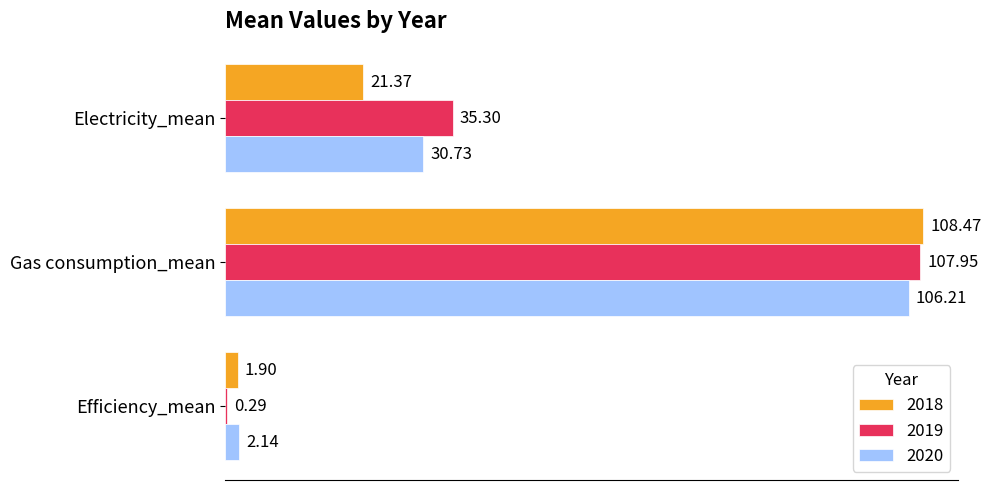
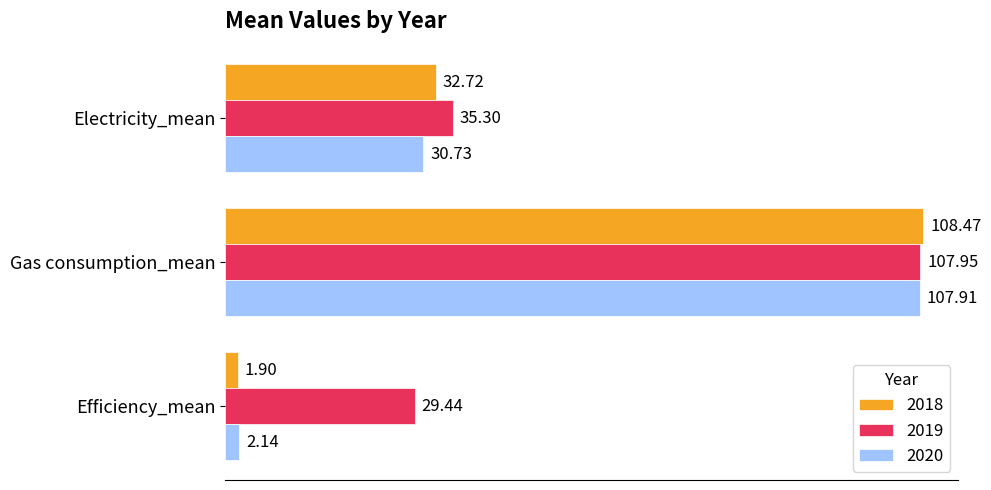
  {
    "2018": {
-     "Electricity_mean": 21.37,
+     "Electricity_mean": 32.72,
      "Gas consumption_mean": 108.47,
      "Efficiency_mean": 1.90
    },
    "2019": {
      "Electricity_mean": 35.30,
      "Gas consumption_mean": 107.95,
-     "Efficiency_mean": 0.29
+     "Efficiency_mean": 29.44
    },
    "2020": {
      "Electricity_mean": 30.73,
-     "Gas consumption_mean": 106.21,
+     "Gas consumption_mean": 107.91,
      "Efficiency_mean": 2.14
    }
  }
